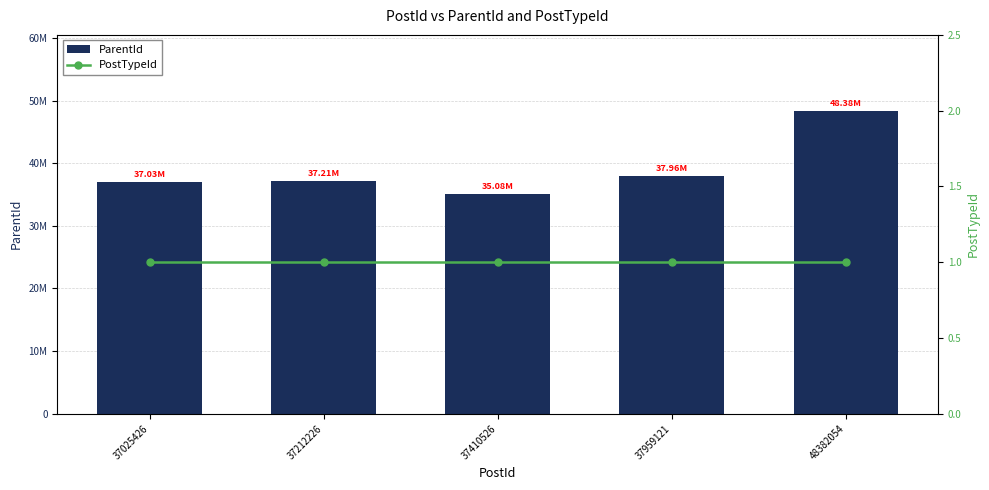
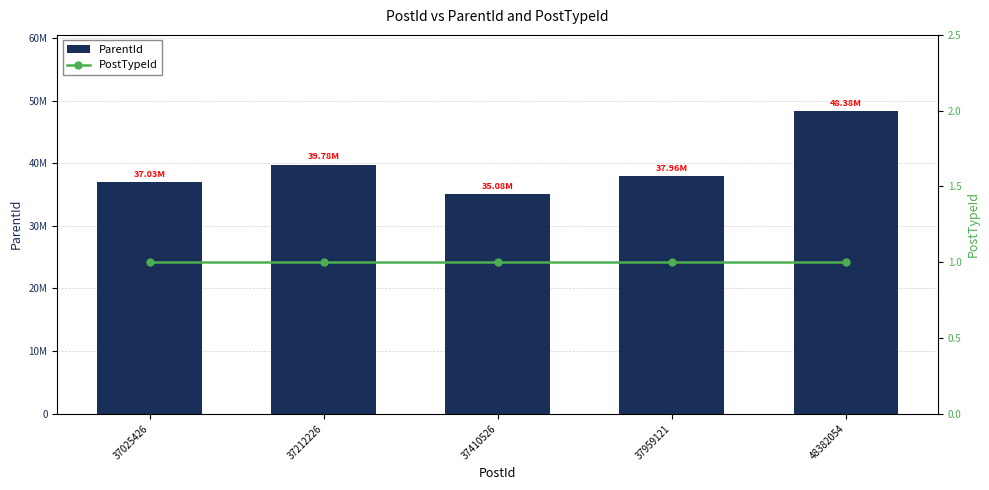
  {
    "ParentId": {
      "37025426": "37.03M",
-     "37212226": "37.21M",
+     "37212226": "39.78M",
      "37410526": "35.08M",
      "37959121": "37.96M",
      "48382054": "48.38M"
    }
  }
